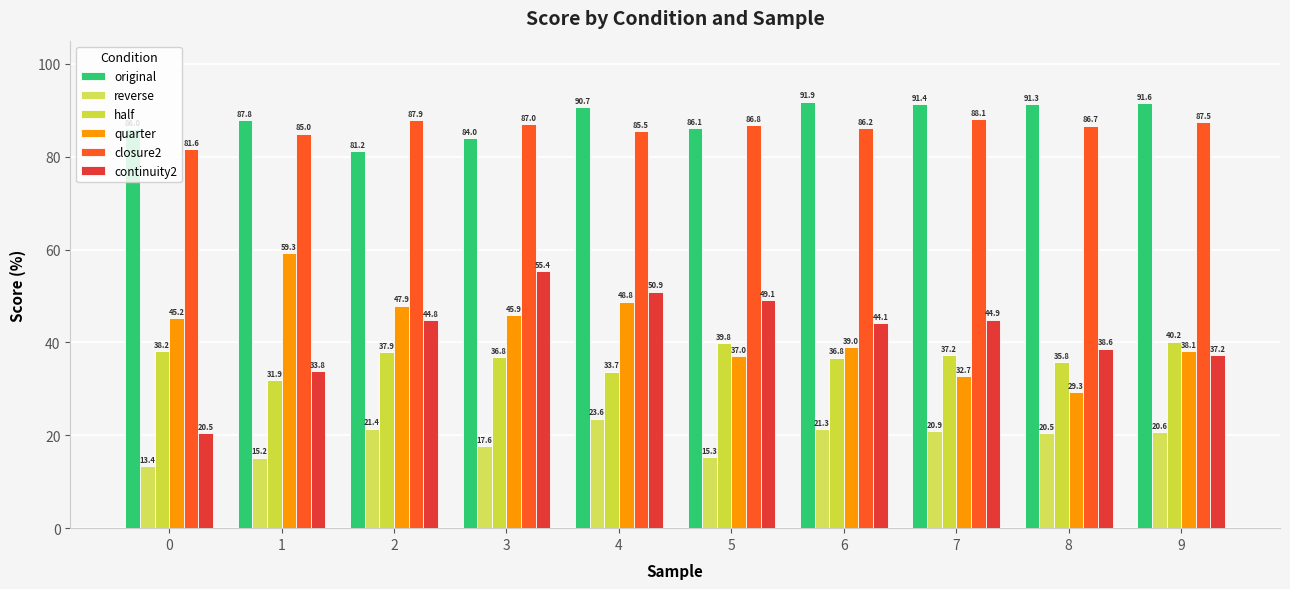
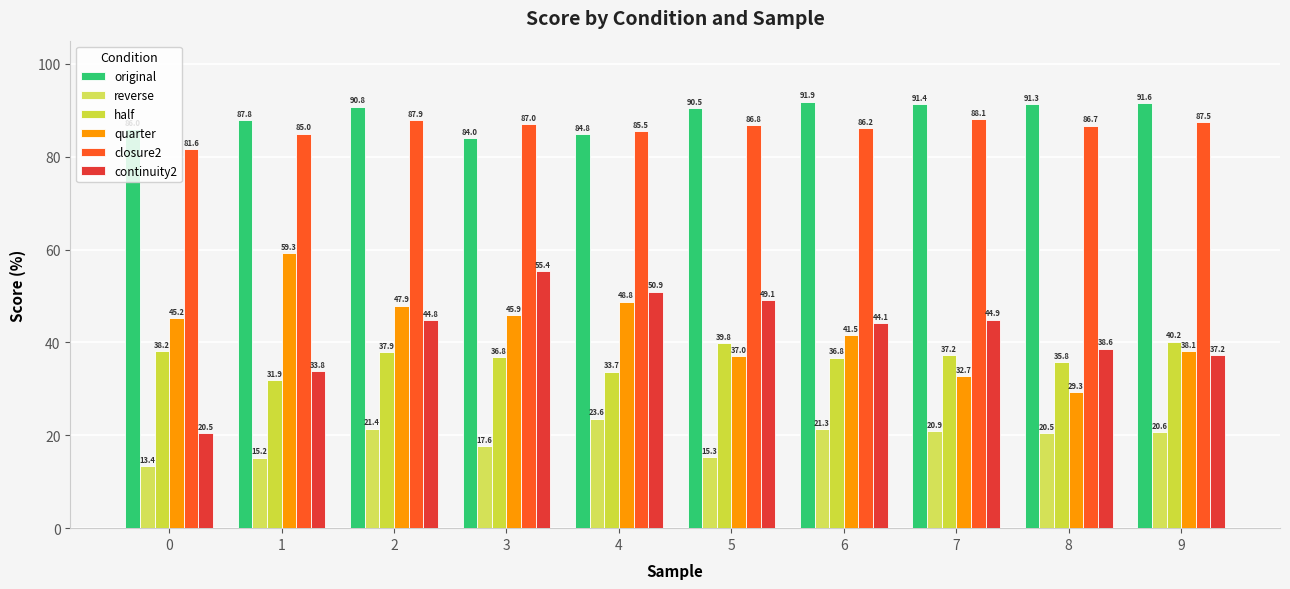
  {
    "original": {
      "1": 87.8,
-     "2": 81.2,
+     "2": 90.8,
      "3": 84.0,
-     "4": 90.7,
-     "5": 86.1,
+     "4": 84.8,
+     "5": 90.5,
      "6": 91.9,
      "7": 91.4,
      "8": 91.3,
      "9": 91.6
    },
    "quarter": {
      "0": 45.2,
      "1": 59.3,
      "2": 47.9,
      "3": 45.9,
      "4": 48.8,
      "5": 37.0,
-     "6": 39.0,
+     "6": 41.5,
      "7": 32.7,
      "8": 29.3,
      "9": 38.1
    }
  }
